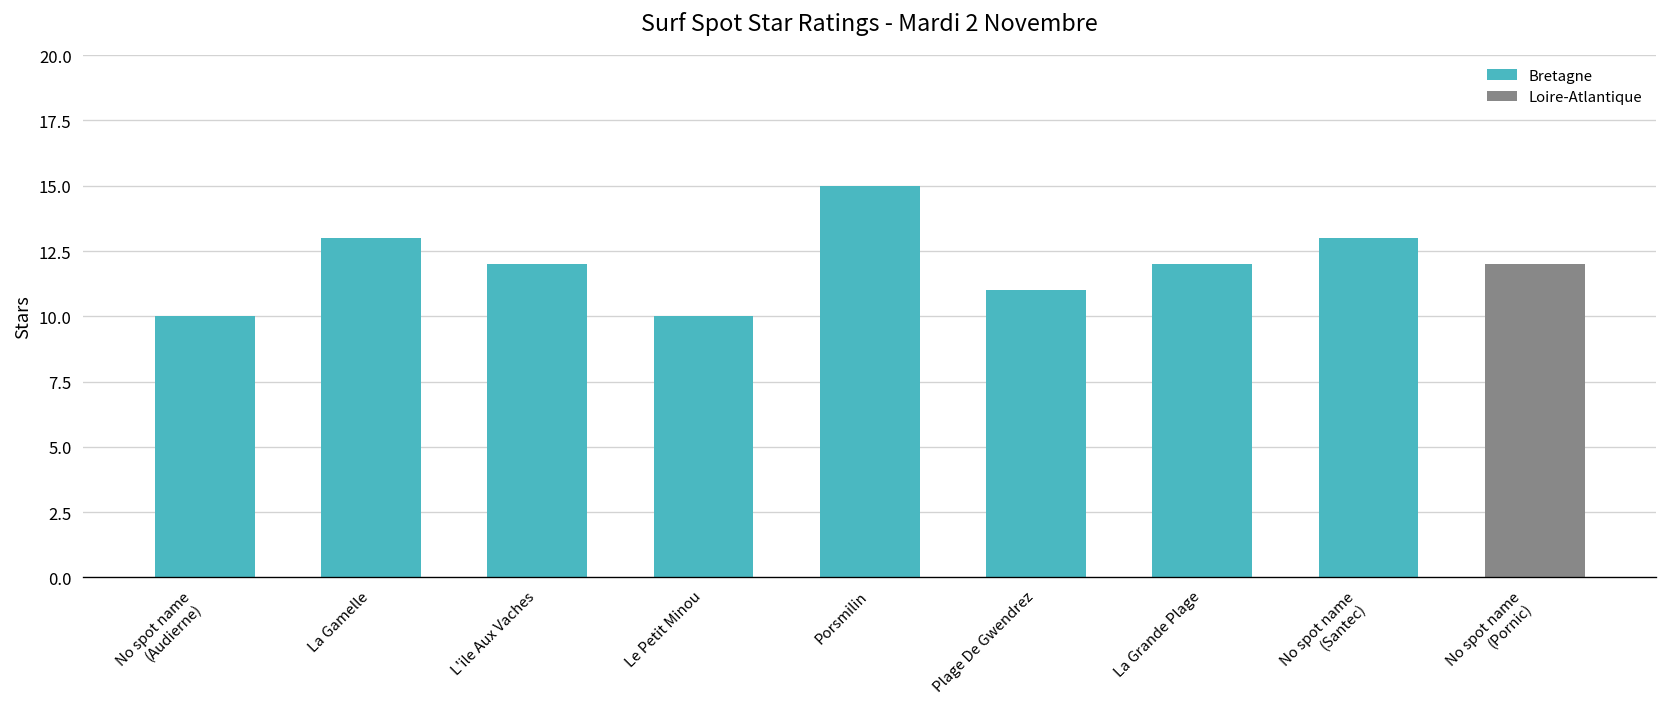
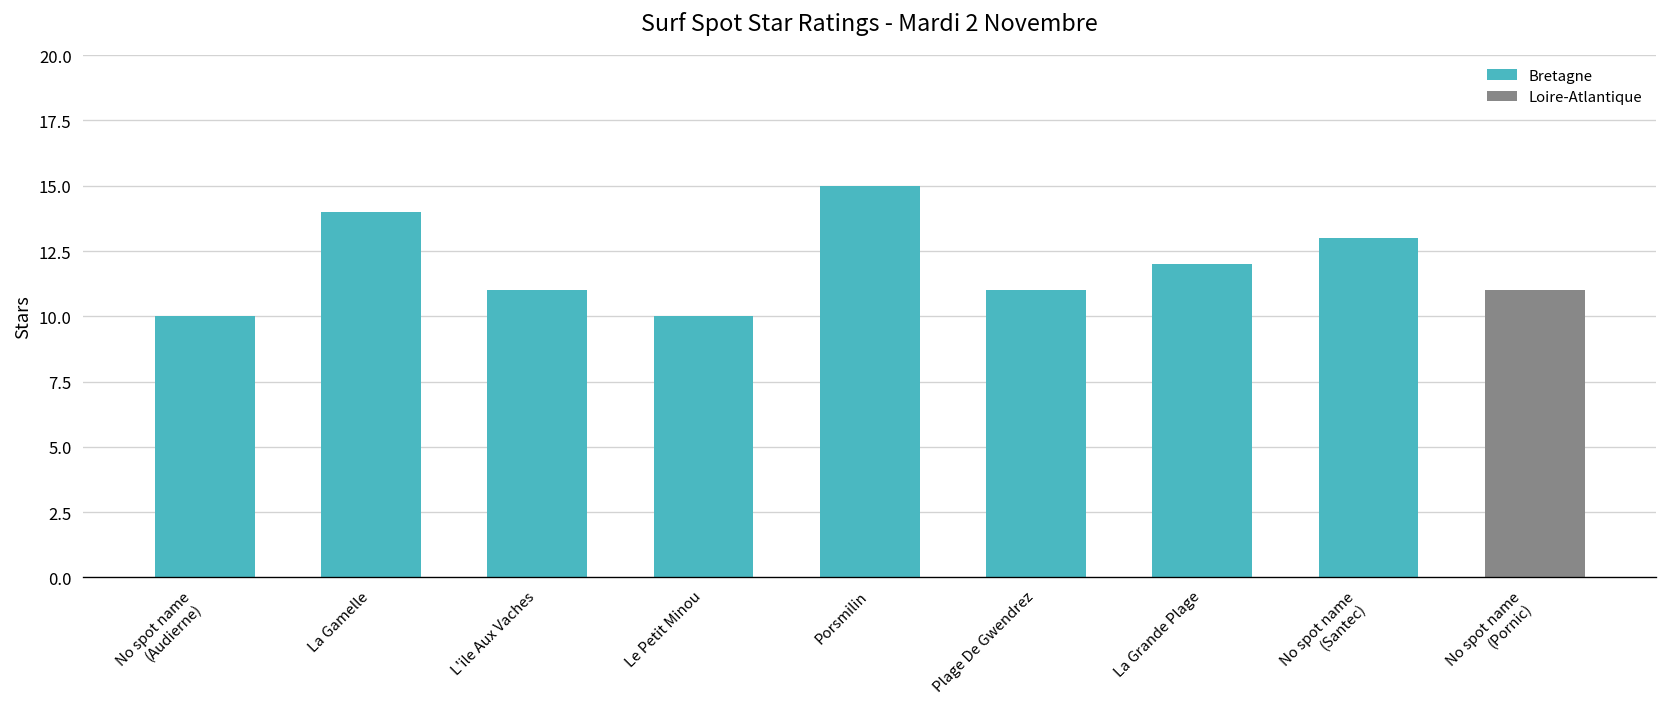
  {
    "No spot name (Audierne)": 10,
-   "La Gamelle": 13,
-   "L'ile Aux Vaches": 12,
+   "La Gamelle": 14,
+   "L'ile Aux Vaches": 11,
    "Le Petit Minou": 10,
    "Porsmilin": 15,
    "Plage De Gwendrez": 11,
    "La Grande Plage": 12,
    "No spot name (Santec)": 13,
-   "No spot name (Pornic)": 12
+   "No spot name (Pornic)": 11
  }
